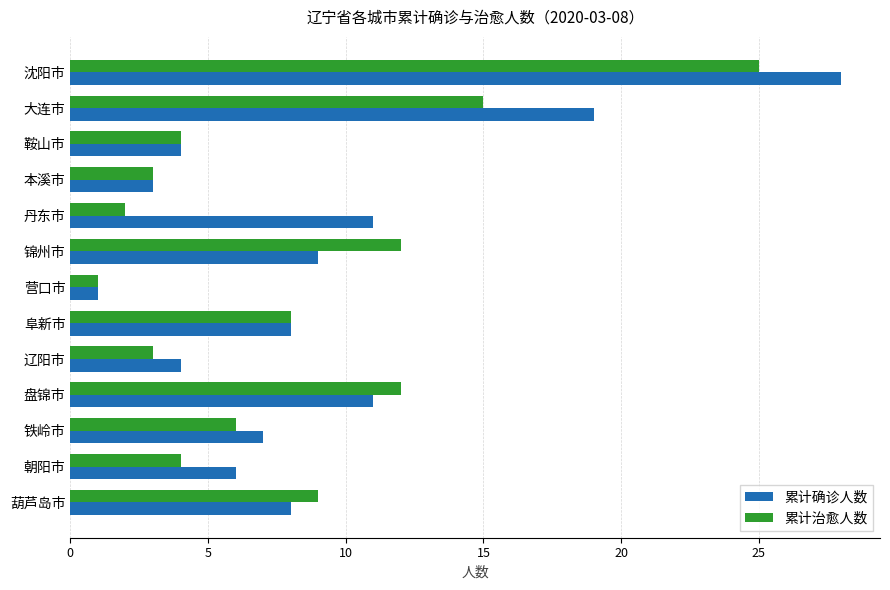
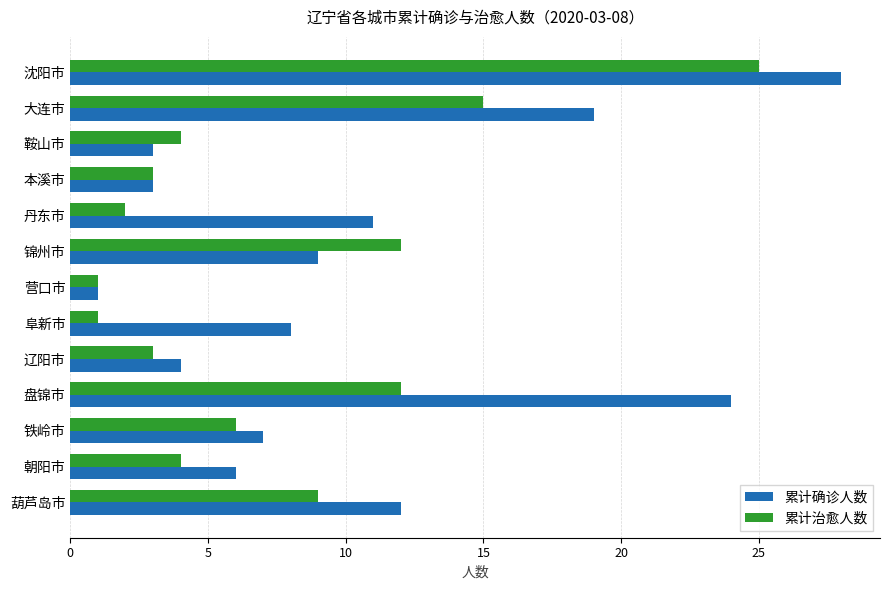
  {
    "累计确诊人数": {
      "沈阳市": 28,
      "大连市": 19,
-     "鞍山市": 4,
+     "鞍山市": 3,
      "本溪市": 3,
      "丹东市": 11,
      "锦州市": 9,
      "营口市": 1,
      "阜新市": 8,
      "辽阳市": 4,
-     "盘锦市": 11,
+     "盘锦市": 24,
      "铁岭市": 7,
      "朝阳市": 6,
-     "葫芦岛市": 8
+     "葫芦岛市": 12
    },
    "累计治愈人数": {
      "沈阳市": 25,
      "大连市": 15,
      "鞍山市": 4,
      "本溪市": 3,
      "丹东市": 2,
      "锦州市": 12,
      "营口市": 1,
-     "阜新市": 8,
+     "阜新市": 1,
      "辽阳市": 3,
      "盘锦市": 12,
      "铁岭市": 6,
      "朝阳市": 4,
      "葫芦岛市": 9
    }
  }
